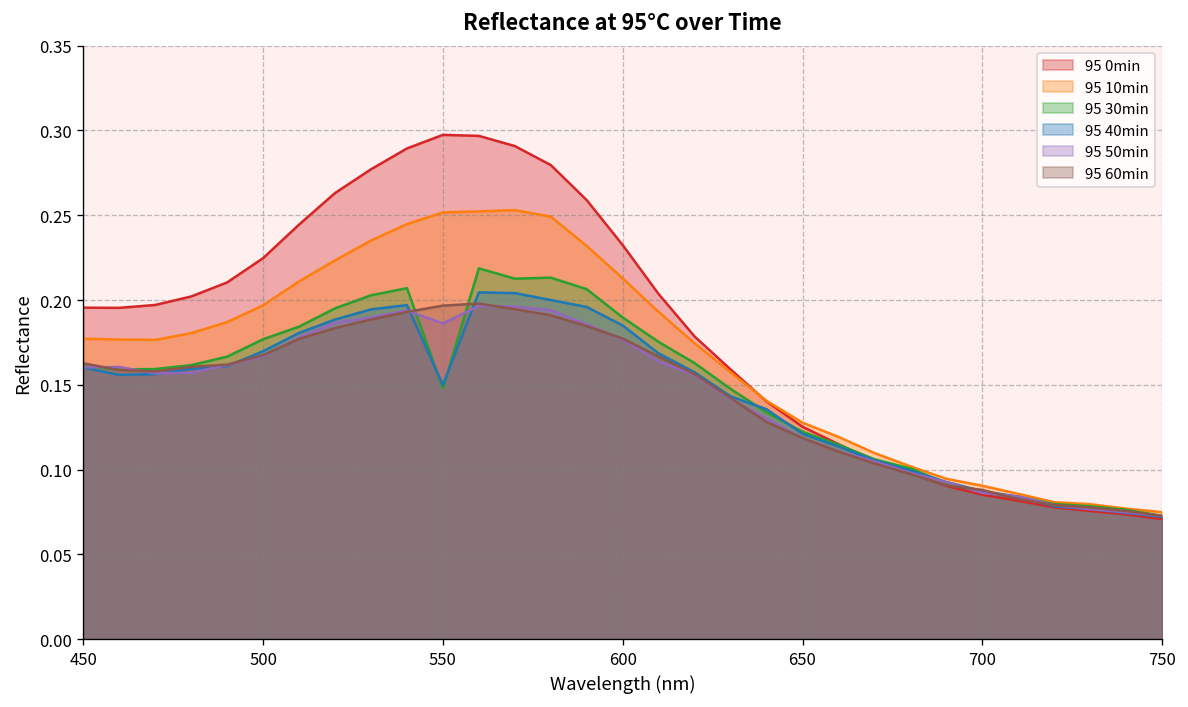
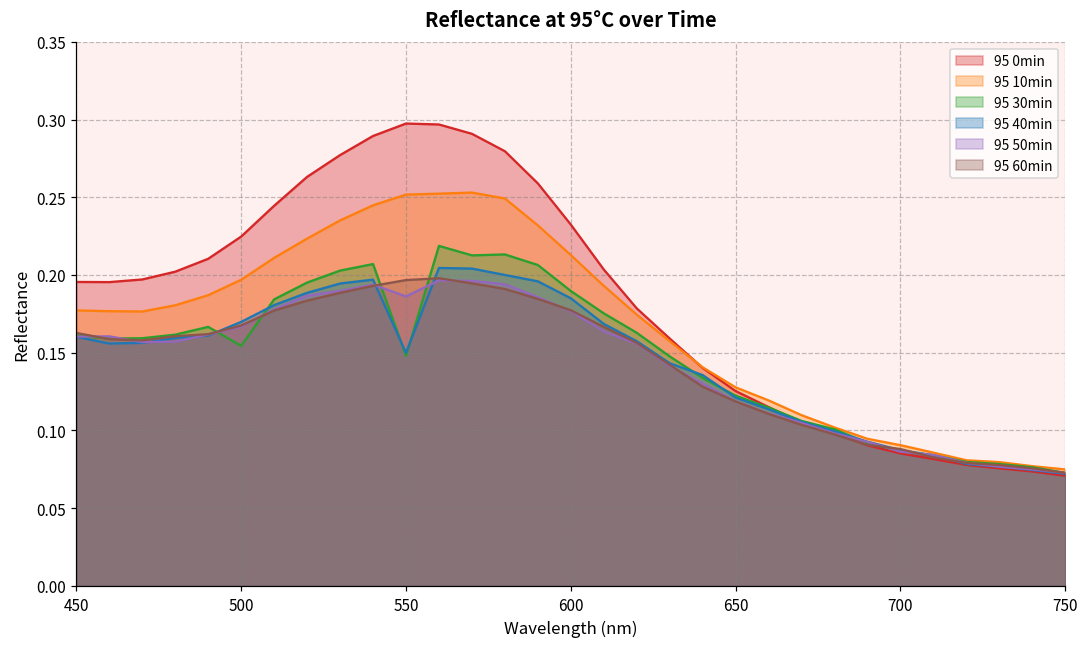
  {
    "95 30min": {
-     "500": 0.177,
+     "500": 0.154,
      "550": 0.148,
      "600": 0.190
    },
    "95 40min": {
      "500": 0.170,
      "550": 0.150,
      "600": 0.185
    },
    "95 50min": {
      "550": 0.186
    }
  }
